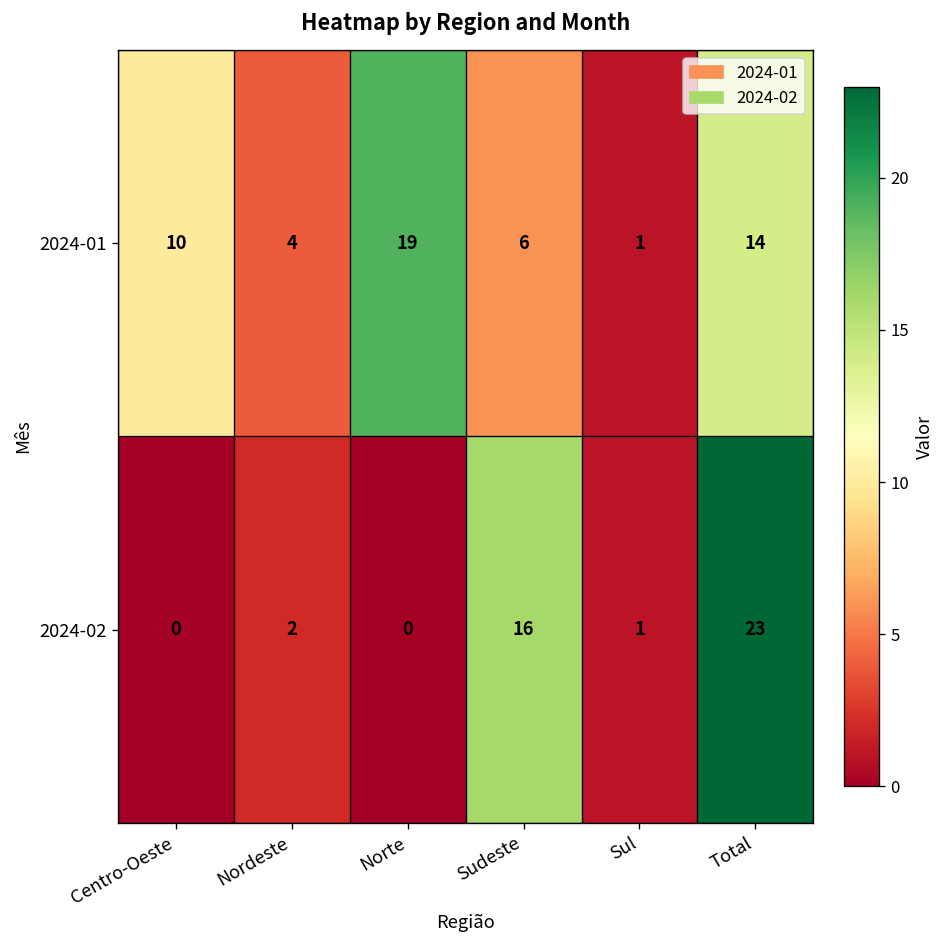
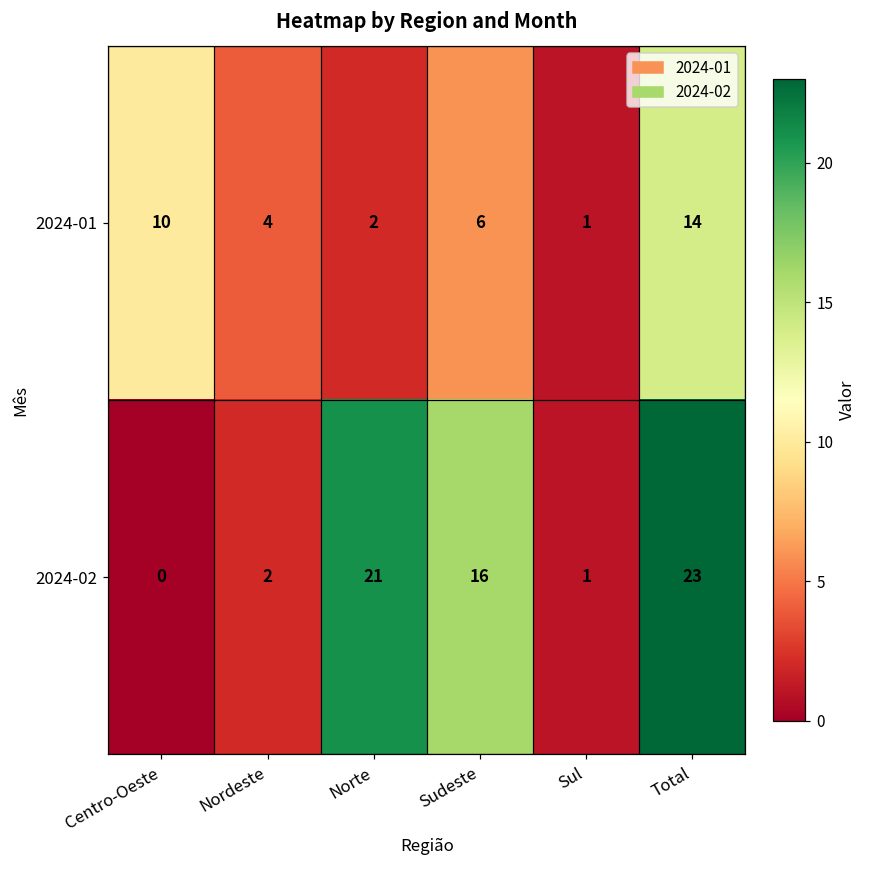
  {
    "2024-01": {
      "Centro-Oeste": 10,
      "Nordeste": 4,
-     "Norte": 19,
+     "Norte": 2,
      "Sudeste": 6,
      "Sul": 1,
      "Total": 14
    },
    "2024-02": {
      "Centro-Oeste": 0,
      "Nordeste": 2,
-     "Norte": 0,
+     "Norte": 21,
      "Sudeste": 16,
      "Sul": 1,
      "Total": 23
    }
  }
